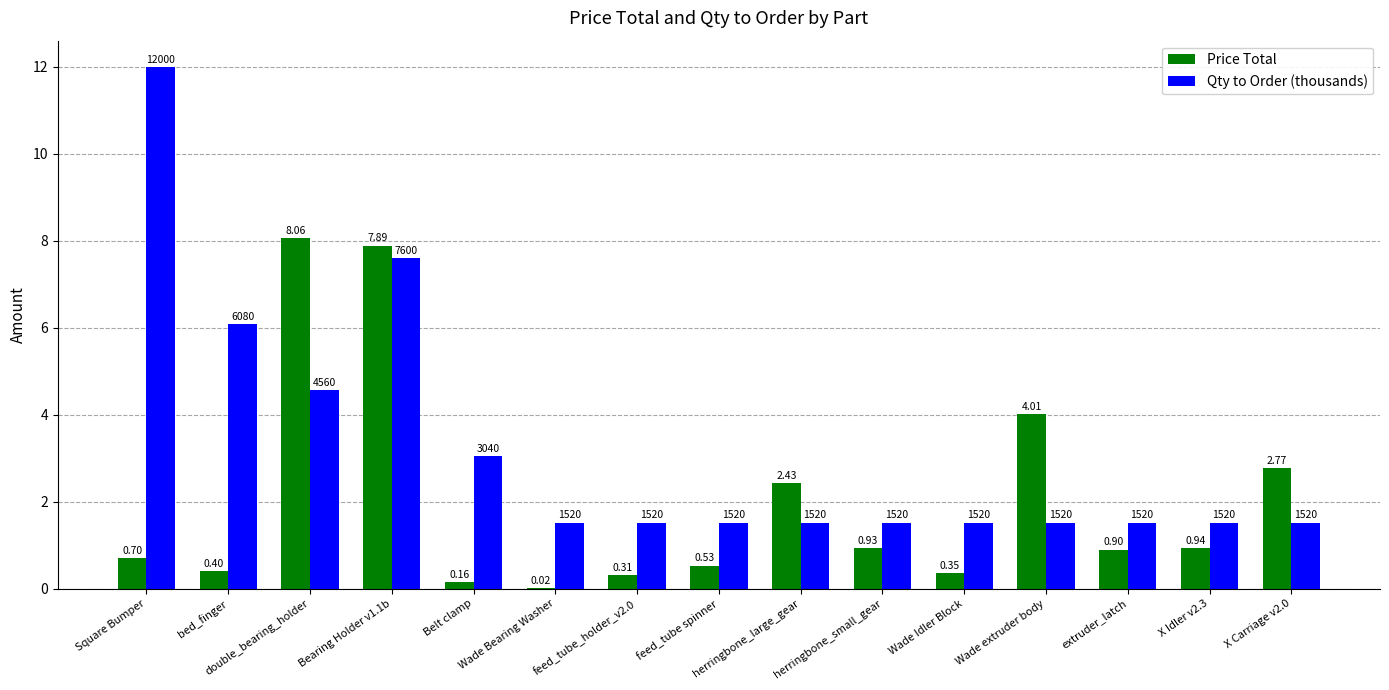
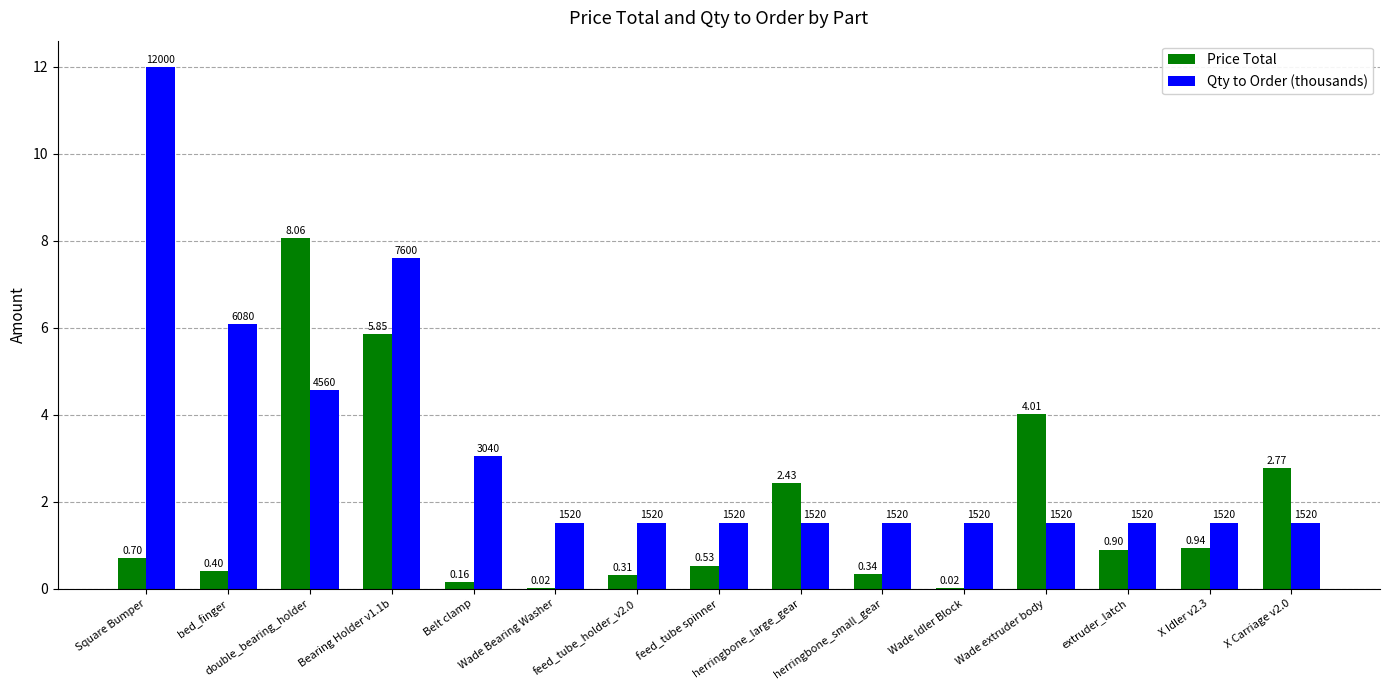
  {
    "Price Total": {
      "Square Bumper": 0.70,
      "bed_finger": 0.40,
      "double_bearing_holder": 8.06,
-     "Bearing Holder v1.1b": 7.89,
+     "Bearing Holder v1.1b": 5.85,
      "Belt clamp": 0.16,
      "Wade Bearing Washer": 0.02,
      "feed_tube_holder_v2.0": 0.31,
      "feed_tube spinner": 0.53,
      "herringbone_large_gear": 2.43,
-     "herringbone_small_gear": 0.93,
-     "Wade Idler Block": 0.35,
+     "herringbone_small_gear": 0.34,
+     "Wade Idler Block": 0.02,
      "Wade extruder body": 4.01,
      "extruder_latch": 0.90,
      "X Idler v2.3": 0.94,
      "X Carriage v2.0": 2.77
    }
  }
